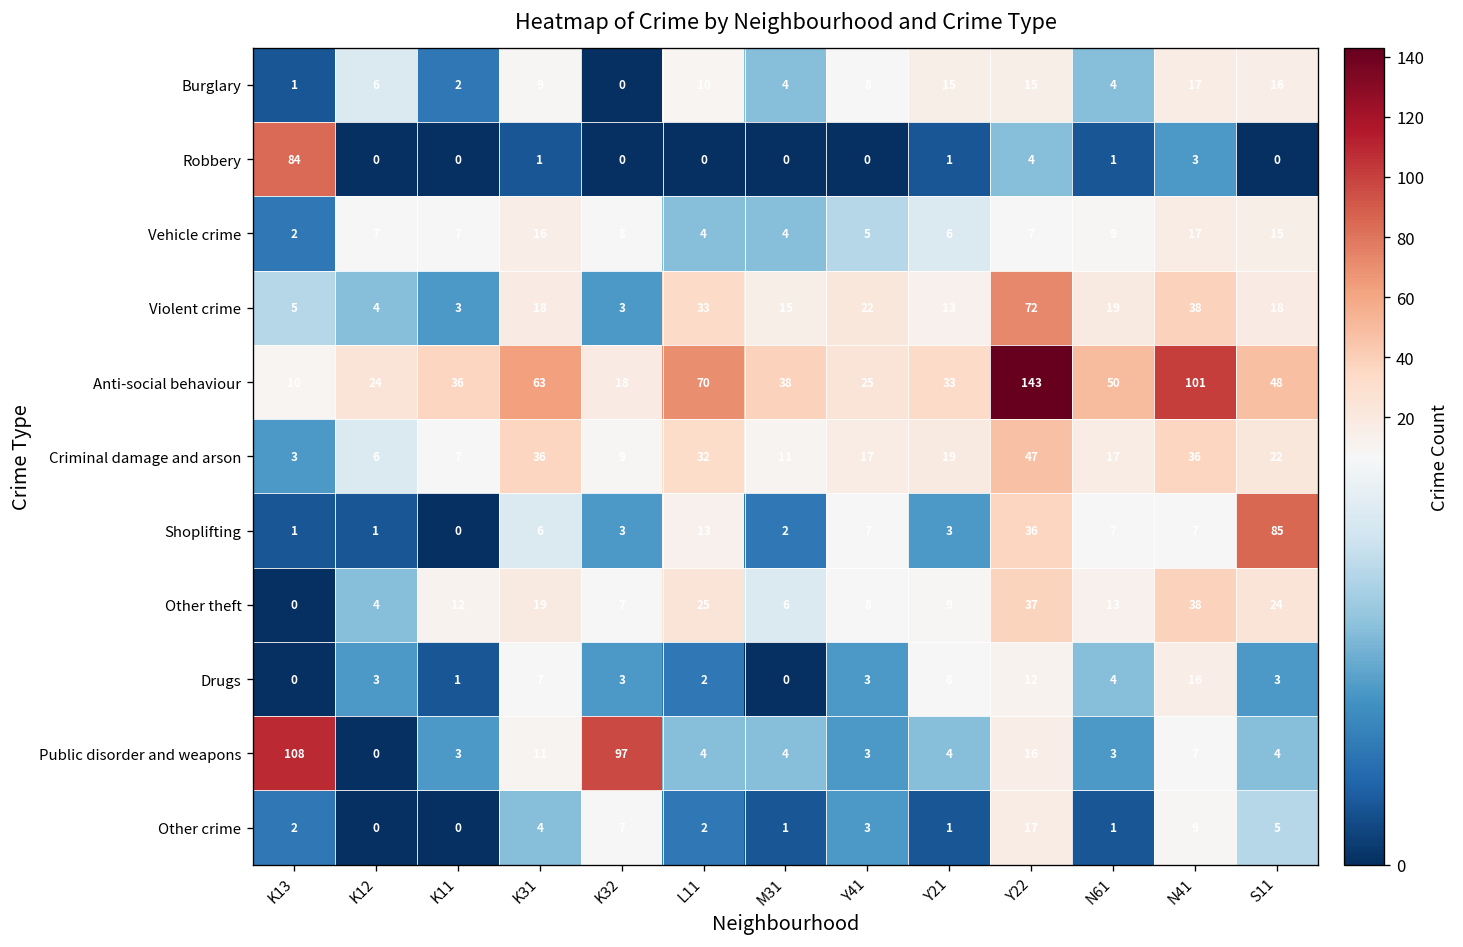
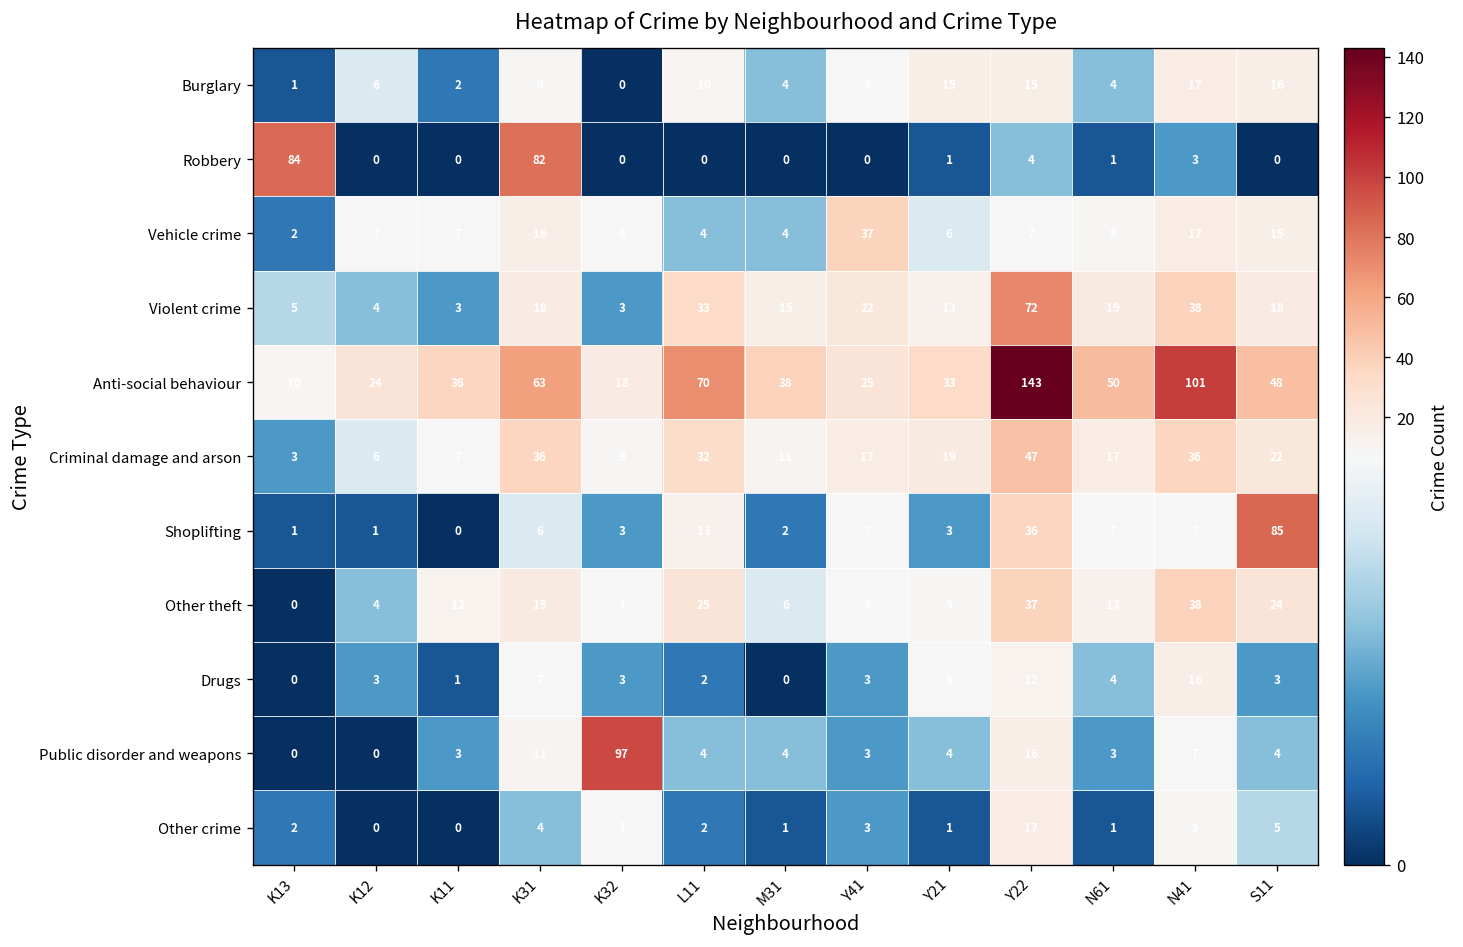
  {
    "Burglary": {
      "K13": 1,
      "K11": 2,
      "K32": 0,
      "M31": 4,
      "N61": 4
    },
    "Robbery": {
      "K13": 84,
      "K12": 0,
      "K11": 0,
-     "K31": 1,
+     "K31": 82,
      "K32": 0,
      "L11": 0,
      "M31": 0,
      "Y41": 0,
      "Y21": 1,
      "Y22": 4,
      "N61": 1,
      "N41": 3,
      "S11": 0
    },
    "Vehicle crime": {
      "K13": 2,
      "L11": 4,
      "M31": 4,
-     "Y41": 5
+     "Y41": 37
    },
    "Violent crime": {
      "K13": 5,
      "K12": 4,
      "K11": 3,
      "K32": 3,
      "L11": 33,
      "Y22": 72,
      "N41": 38
    },
    "Anti-social behaviour": {
      "K11": 36,
      "K31": 63,
      "L11": 70,
      "M31": 38,
      "Y21": 33,
      "Y22": 143,
      "N61": 50,
      "N41": 101,
      "S11": 48
    },
    "Criminal damage and arson": {
      "K13": 3,
      "K31": 36,
      "L11": 32,
      "Y22": 47,
      "N41": 36
    },
    "Shoplifting": {
      "K13": 1,
      "K12": 1,
      "K11": 0,
      "K32": 3,
      "M31": 2,
      "Y21": 3,
      "Y22": 36,
      "S11": 85
    },
    "Other theft": {
      "K13": 0,
      "K12": 4,
      "Y22": 37,
      "N41": 38
    },
    "Drugs": {
      "K13": 0,
      "K12": 3,
      "K11": 1,
      "K32": 3,
      "L11": 2,
      "M31": 0,
      "Y41": 3,
      "N61": 4,
      "S11": 3
    },
    "Public disorder and weapons": {
-     "K13": 108,
+     "K13": 0,
      "K12": 0,
      "K11": 3,
      "K32": 97,
      "L11": 4,
      "M31": 4,
      "Y41": 3,
      "Y21": 4,
      "N61": 3,
      "S11": 4
    },
    "Other crime": {
      "K13": 2,
      "K12": 0,
      "K11": 0,
      "K31": 4,
      "L11": 2,
      "M31": 1,
      "Y41": 3,
      "Y21": 1,
      "N61": 1,
      "S11": 5
    }
  }
